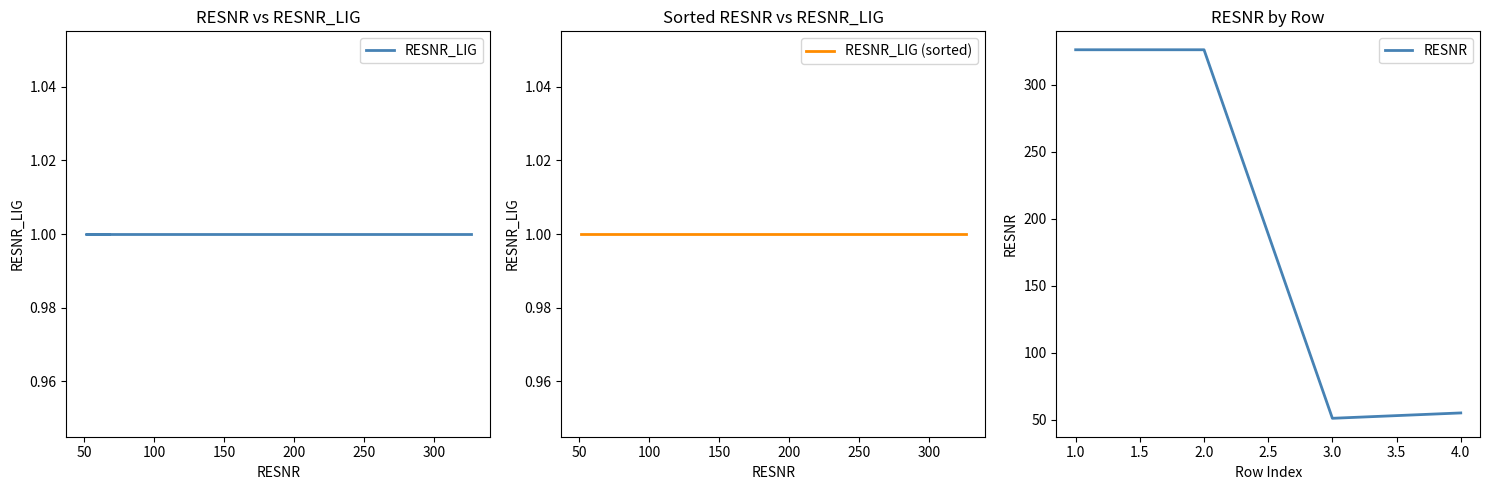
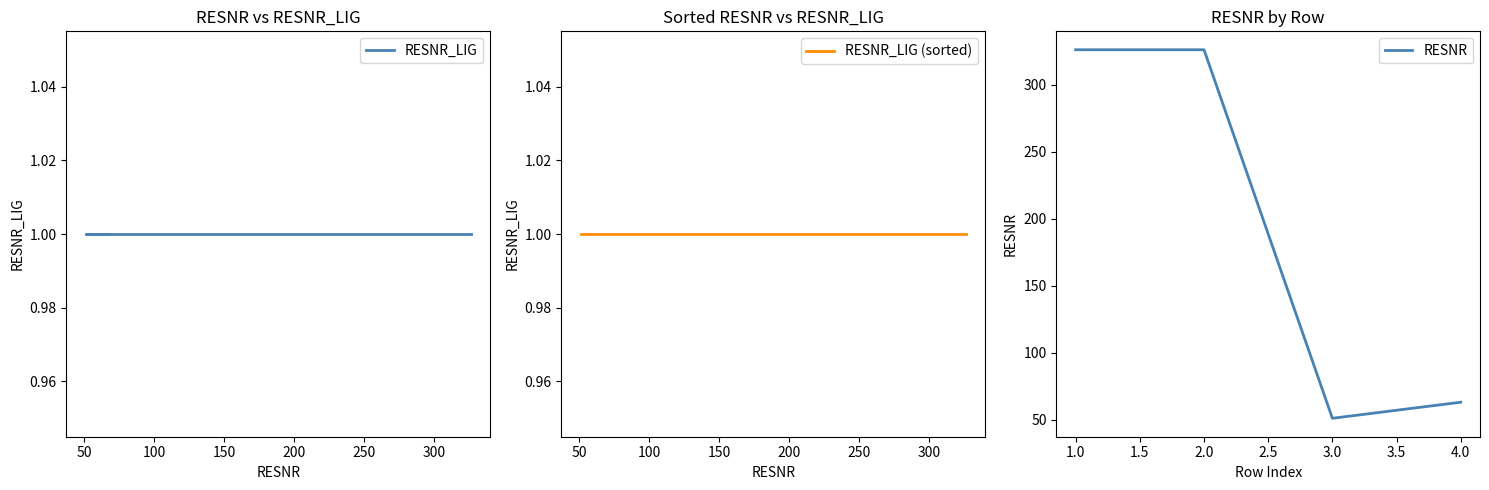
  {
    "RESNR by Row": {
      "1.0": 326,
      "2.0": 326,
      "3.0": 51,
-     "4.0": 55
+     "4.0": 63
    }
  }
